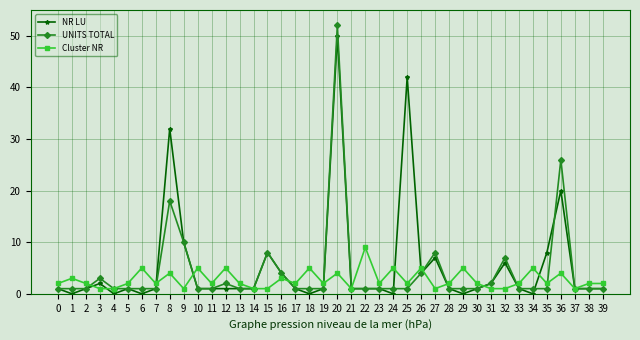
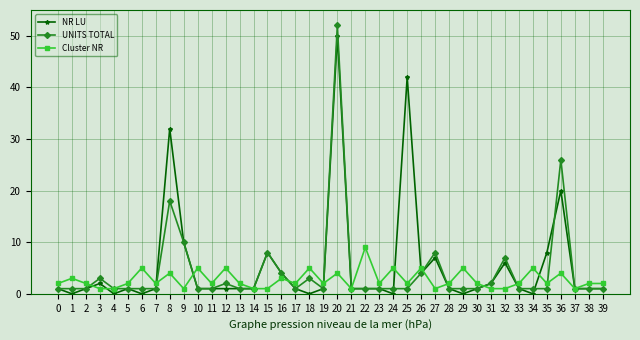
  {
    "NR LU": {
      "1": 0,
      "3": 2,
      "4": 0,
      "6": 0,
      "8": 32,
      "12": 1,
      "18": 0,
      "20": 50,
      "24": 0,
      "25": 42,
      "27": 7,
      "29": 0,
      "32": 6,
      "34": 0,
      "35": 8,
      "36": 20
    },
    "UNITS TOTAL": {
      "1": 1,
      "3": 3,
      "6": 1,
      "8": 18,
      "12": 2,
-     "18": 1,
+     "18": 3,
      "20": 52,
      "24": 1,
      "25": 1,
      "27": 8,
      "29": 1,
      "32": 7,
      "34": 1,
      "35": 1,
      "36": 26
    },
    "Cluster NR": {
      "0": 2,
      "1": 3,
      "2": 2,
      "3": 1,
      "5": 2,
      "6": 5,
      "7": 2,
      "8": 4,
      "9": 1,
      "10": 5,
      "11": 2,
      "12": 5,
      "13": 2,
      "15": 1,
      "16": 3,
      "17": 2,
      "18": 5,
      "19": 2,
      "20": 4,
      "22": 9,
      "23": 2,
      "24": 5,
      "25": 2,
      "26": 5,
      "27": 1,
      "28": 2,
      "29": 5,
      "30": 2,
      "31": 1,
      "32": 1,
      "33": 2,
      "34": 5,
      "35": 2,
      "36": 4,
      "38": 2,
      "39": 2
    }
  }
